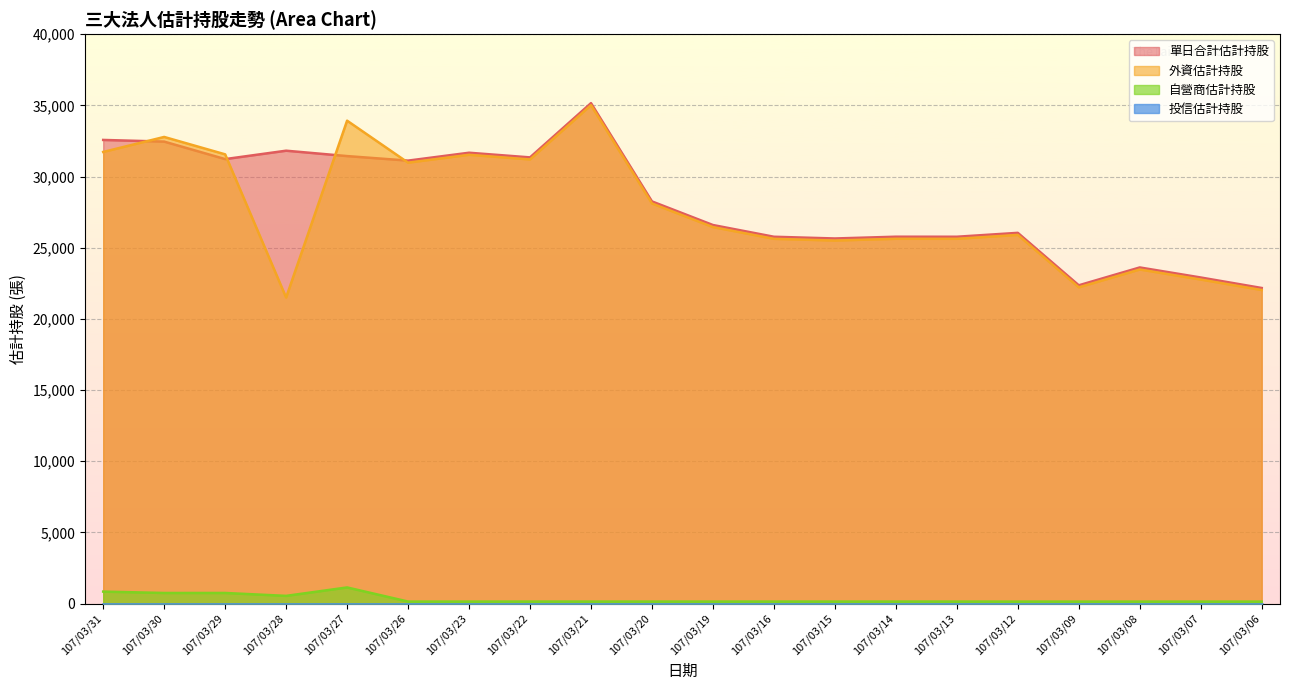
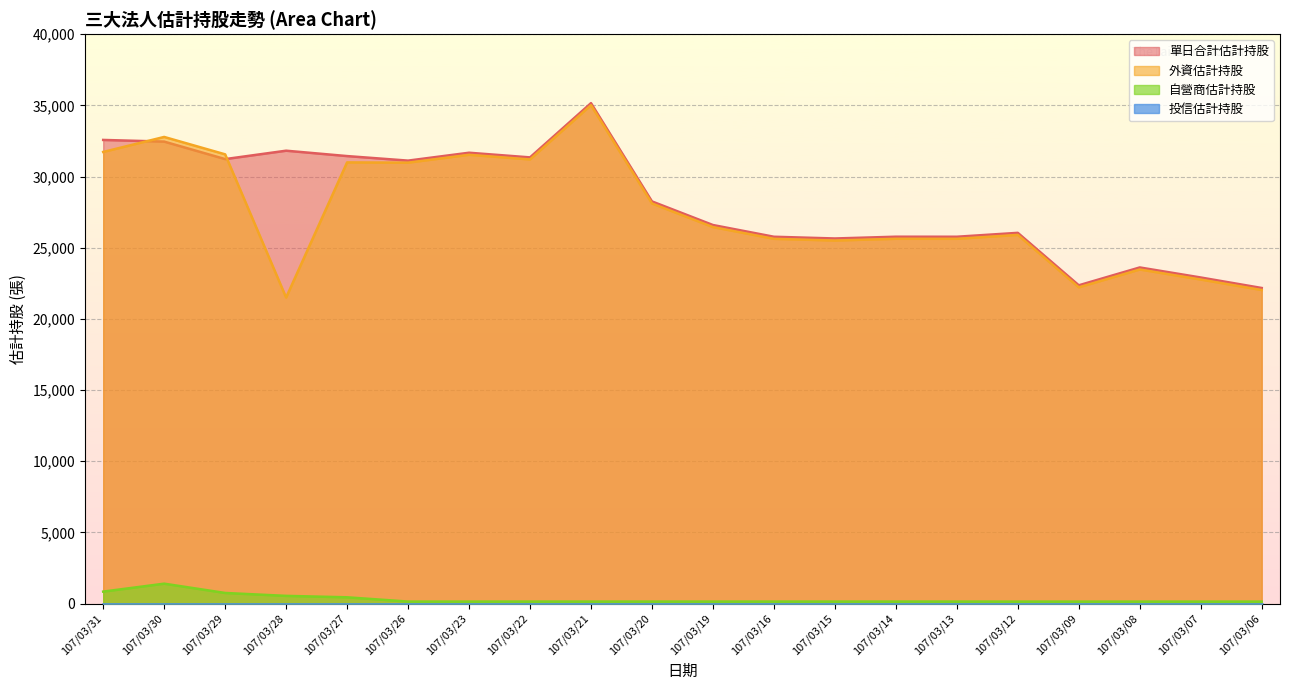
  {
    "單日合計估計持股": {
      "107/03/31": "32,600",
      "107/03/30": "32,500",
      "107/03/29": "31,200",
      "107/03/28": "31,800",
      "107/03/27": "31,400"
    },
    "外資估計持股": {
      "107/03/31": "31,700",
      "107/03/30": "32,800",
      "107/03/29": "31,600",
      "107/03/28": "21,500",
-     "107/03/27": "33,900"
+     "107/03/27": "31,000"
    },
    "自營商估計持股": {
      "107/03/31": "800",
-     "107/03/30": "700",
+     "107/03/30": "1,400",
      "107/03/29": "700",
      "107/03/28": "500",
-     "107/03/27": "1,100"
+     "107/03/27": "400"
    },
    "投信估計持股": {
      "107/03/31": "0",
      "107/03/30": "0",
      "107/03/29": "0",
      "107/03/28": "0",
      "107/03/27": "0"
    }
  }
